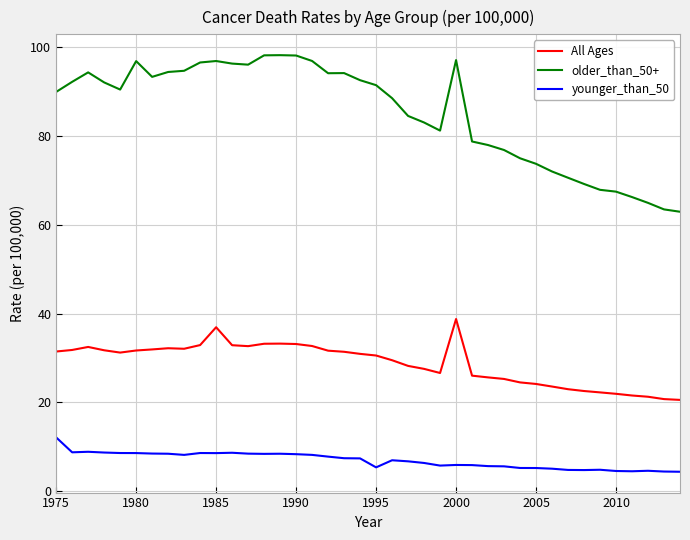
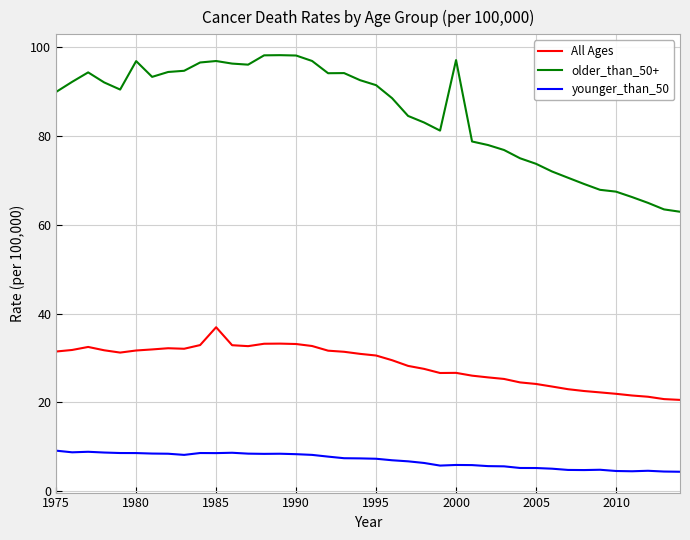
  {
    "All Ages": {
      "1975": 31,
      "1980": 32,
      "1985": 37,
      "1990": 33,
      "1995": 31,
-     "2000": 39,
+     "2000": 27,
      "2005": 24,
      "2010": 22
    },
    "older_than_50+": {
      "1975": 90,
      "1980": 97,
      "1985": 97,
      "1990": 98,
      "1995": 91,
      "2000": 97,
      "2005": 74,
      "2010": 67
    },
    "younger_than_50": {
-     "1975": 12,
+     "1975": 9,
      "1980": 9,
      "1985": 9,
      "1990": 8,
-     "1995": 5,
+     "1995": 7,
      "2000": 6,
      "2005": 5,
      "2010": 5
    }
  }
